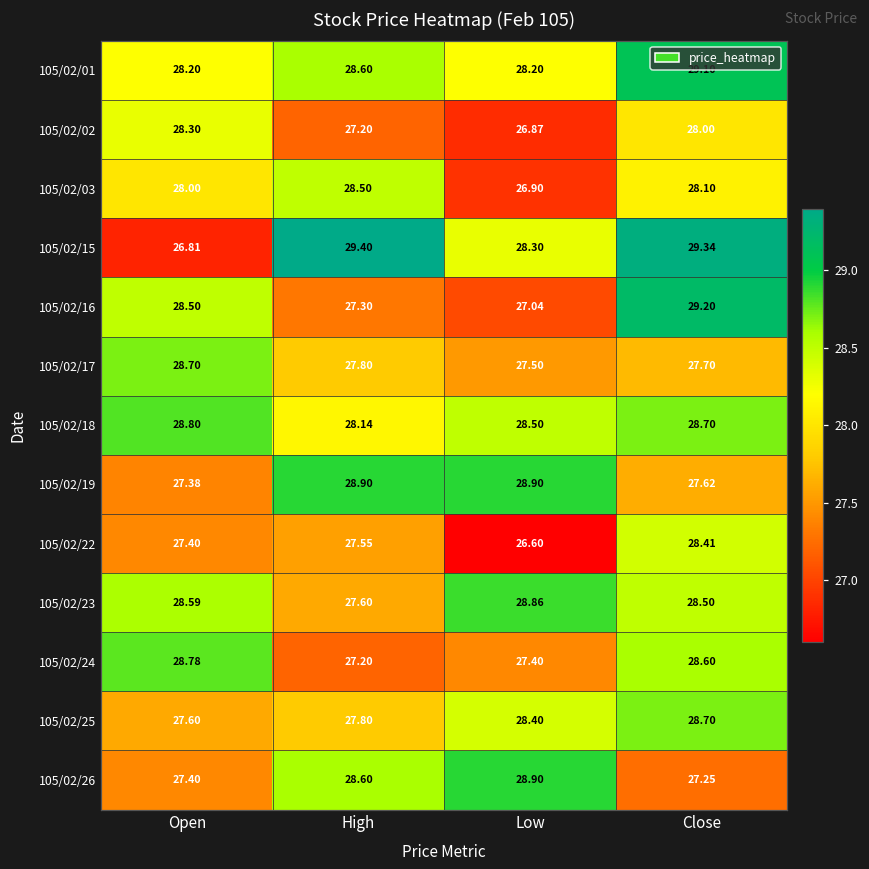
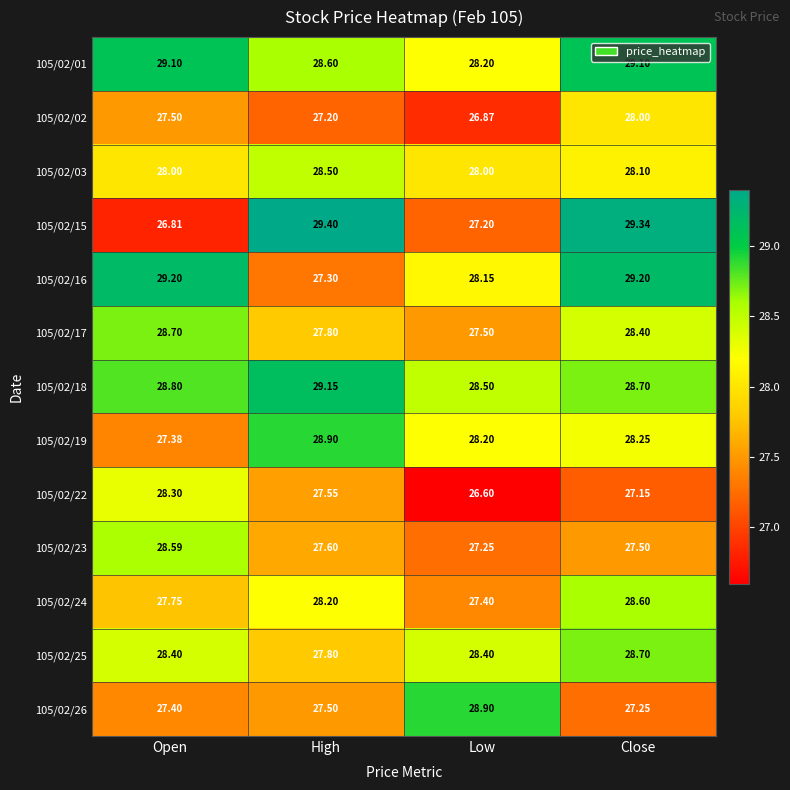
  {
    "105/02/01": {
-     "Open": 28.20,
+     "Open": 29.10,
      "High": 28.60,
      "Low": 28.20
    },
    "105/02/02": {
-     "Open": 28.30,
+     "Open": 27.50,
      "High": 27.20,
      "Low": 26.87,
      "Close": 28.00
    },
    "105/02/03": {
      "Open": 28.00,
      "High": 28.50,
-     "Low": 26.90,
+     "Low": 28.00,
      "Close": 28.10
    },
    "105/02/15": {
      "Open": 26.81,
      "High": 29.40,
-     "Low": 28.30,
+     "Low": 27.20,
      "Close": 29.34
    },
    "105/02/16": {
-     "Open": 28.50,
+     "Open": 29.20,
      "High": 27.30,
-     "Low": 27.04,
+     "Low": 28.15,
      "Close": 29.20
    },
    "105/02/17": {
      "Open": 28.70,
      "High": 27.80,
      "Low": 27.50,
-     "Close": 27.70
+     "Close": 28.40
    },
    "105/02/18": {
      "Open": 28.80,
-     "High": 28.14,
+     "High": 29.15,
      "Low": 28.50,
      "Close": 28.70
    },
    "105/02/19": {
      "Open": 27.38,
      "High": 28.90,
-     "Low": 28.90,
-     "Close": 27.62
+     "Low": 28.20,
+     "Close": 28.25
    },
    "105/02/22": {
-     "Open": 27.40,
+     "Open": 28.30,
      "High": 27.55,
      "Low": 26.60,
-     "Close": 28.41
+     "Close": 27.15
    },
    "105/02/23": {
      "Open": 28.59,
      "High": 27.60,
-     "Low": 28.86,
-     "Close": 28.50
+     "Low": 27.25,
+     "Close": 27.50
    },
    "105/02/24": {
-     "Open": 28.78,
-     "High": 27.20,
+     "Open": 27.75,
+     "High": 28.20,
      "Low": 27.40,
      "Close": 28.60
    },
    "105/02/25": {
-     "Open": 27.60,
+     "Open": 28.40,
      "High": 27.80,
      "Low": 28.40,
      "Close": 28.70
    },
    "105/02/26": {
      "Open": 27.40,
-     "High": 28.60,
+     "High": 27.50,
      "Low": 28.90,
      "Close": 27.25
    }
  }
